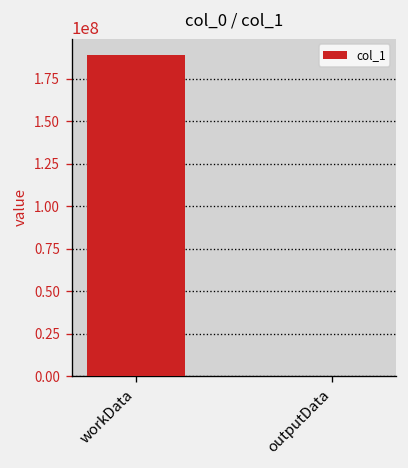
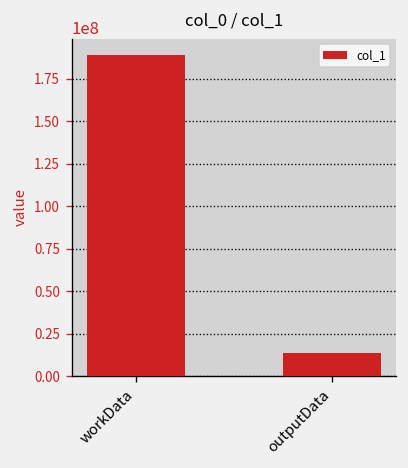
  {
    "workData": 189000000,
-   "outputData": 0
+   "outputData": 14000000
  }
